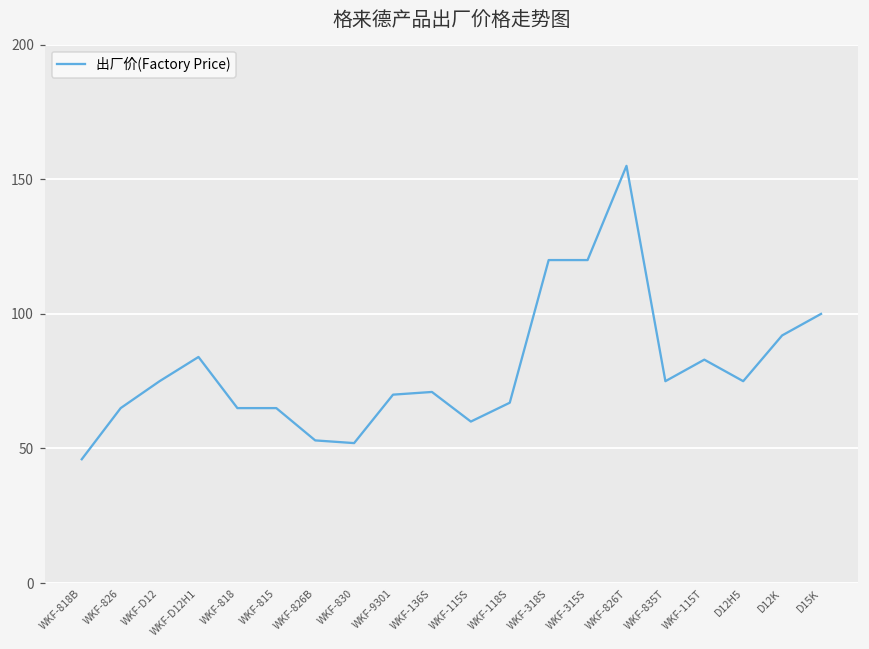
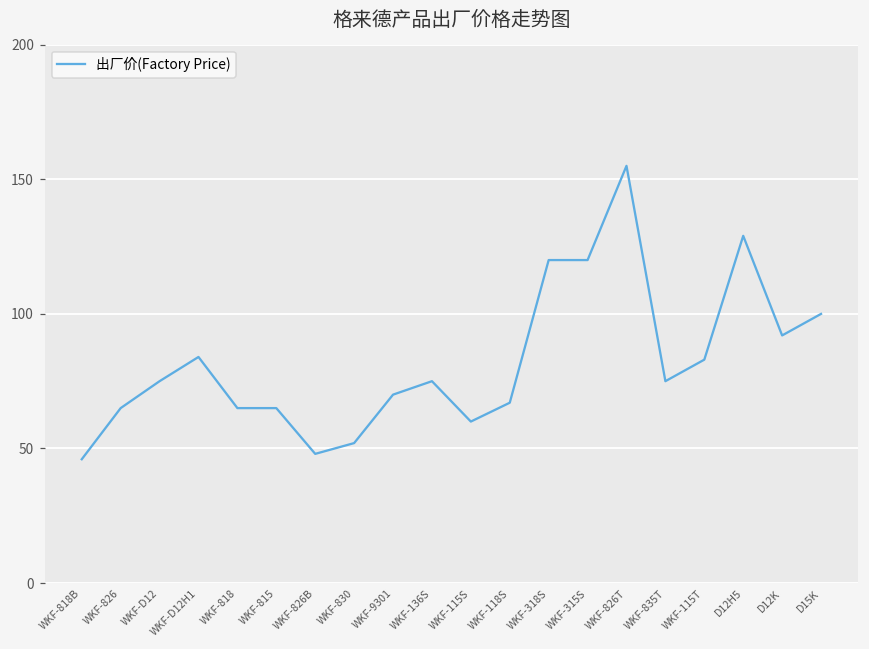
  {
    "WKF-818B": 46,
    "WKF-826": 65,
    "WKF-D12": 75,
    "WKF-D12H1": 84,
    "WKF-818": 65,
    "WKF-815": 65,
-   "WKF-826B": 53,
+   "WKF-826B": 48,
    "WKF-830": 52,
    "WKF-9301": 70,
-   "WKF-136S": 71,
+   "WKF-136S": 75,
    "WKF-115S": 60,
    "WKF-118S": 67,
    "WKF-318S": 120,
    "WKF-315S": 120,
    "WKF-826T": 155,
    "WKF-835T": 75,
    "WKF-115T": 83,
-   "D12H5": 75,
+   "D12H5": 129,
    "D12K": 92,
    "D15K": 100
  }
